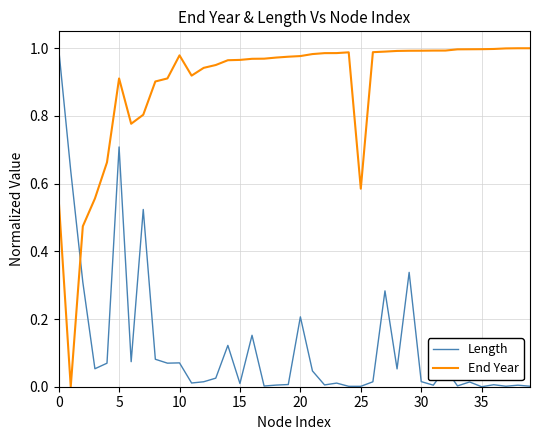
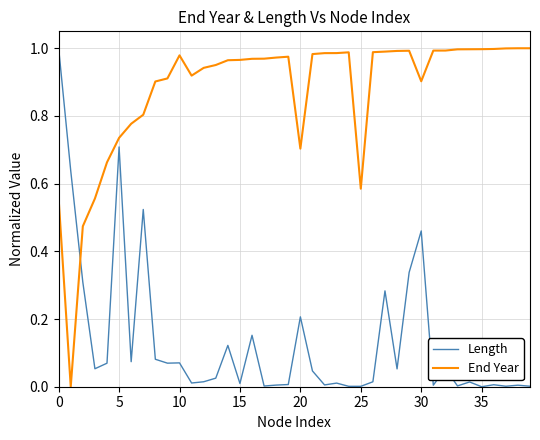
  {
    "Length": {
      "0": 1.00,
      "5": 0.71,
      "10": 0.07,
      "15": 0.01,
      "20": 0.21,
      "25": 0.00,
-     "30": 0.02,
+     "30": 0.46,
      "35": 0.00
    },
    "End Year": {
      "0": 0.56,
-     "5": 0.91,
+     "5": 0.74,
      "10": 0.98,
      "15": 0.97,
-     "20": 0.98,
+     "20": 0.70,
      "25": 0.59,
-     "30": 0.99,
+     "30": 0.90,
      "35": 1.00
    }
  }
